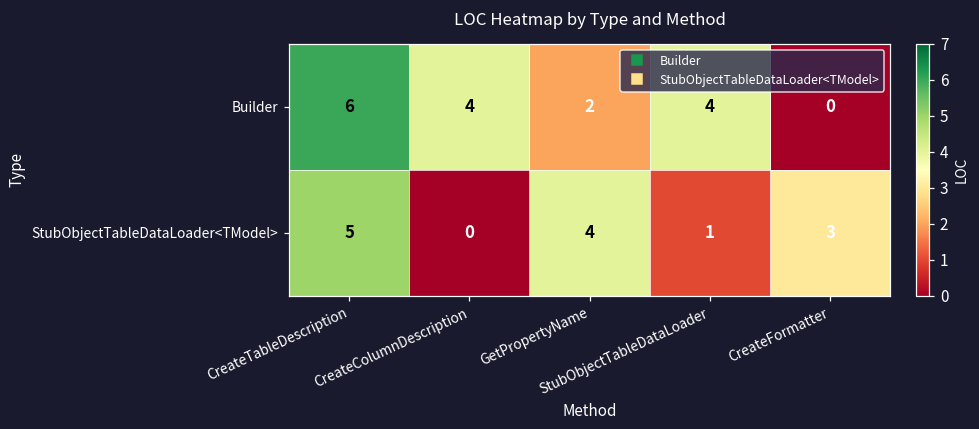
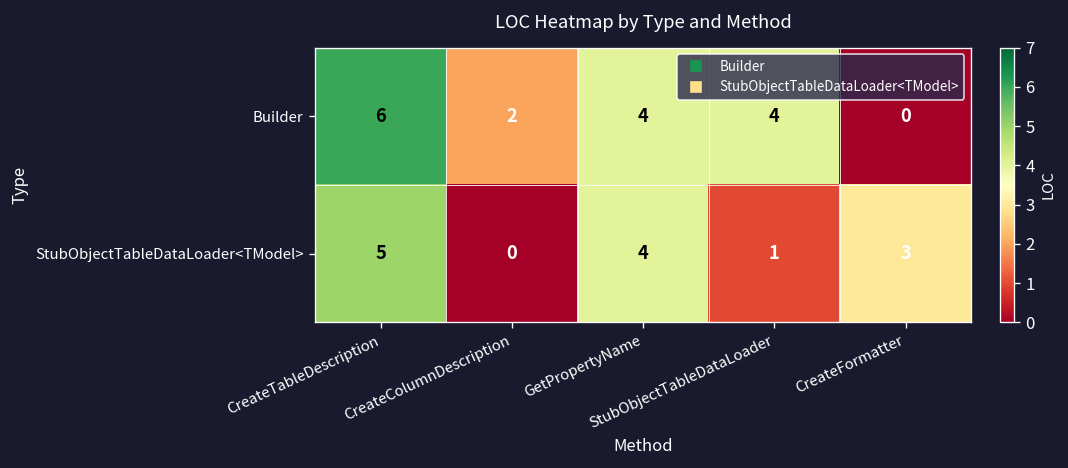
  {
    "Builder": {
      "CreateTableDescription": 6,
-     "CreateColumnDescription": 4,
-     "GetPropertyName": 2,
+     "CreateColumnDescription": 2,
+     "GetPropertyName": 4,
      "StubObjectTableDataLoader": 4,
      "CreateFormatter": 0
    },
    "StubObjectTableDataLoader<TModel>": {
      "CreateTableDescription": 5,
      "CreateColumnDescription": 0,
      "GetPropertyName": 4,
      "StubObjectTableDataLoader": 1,
      "CreateFormatter": 3
    }
  }
